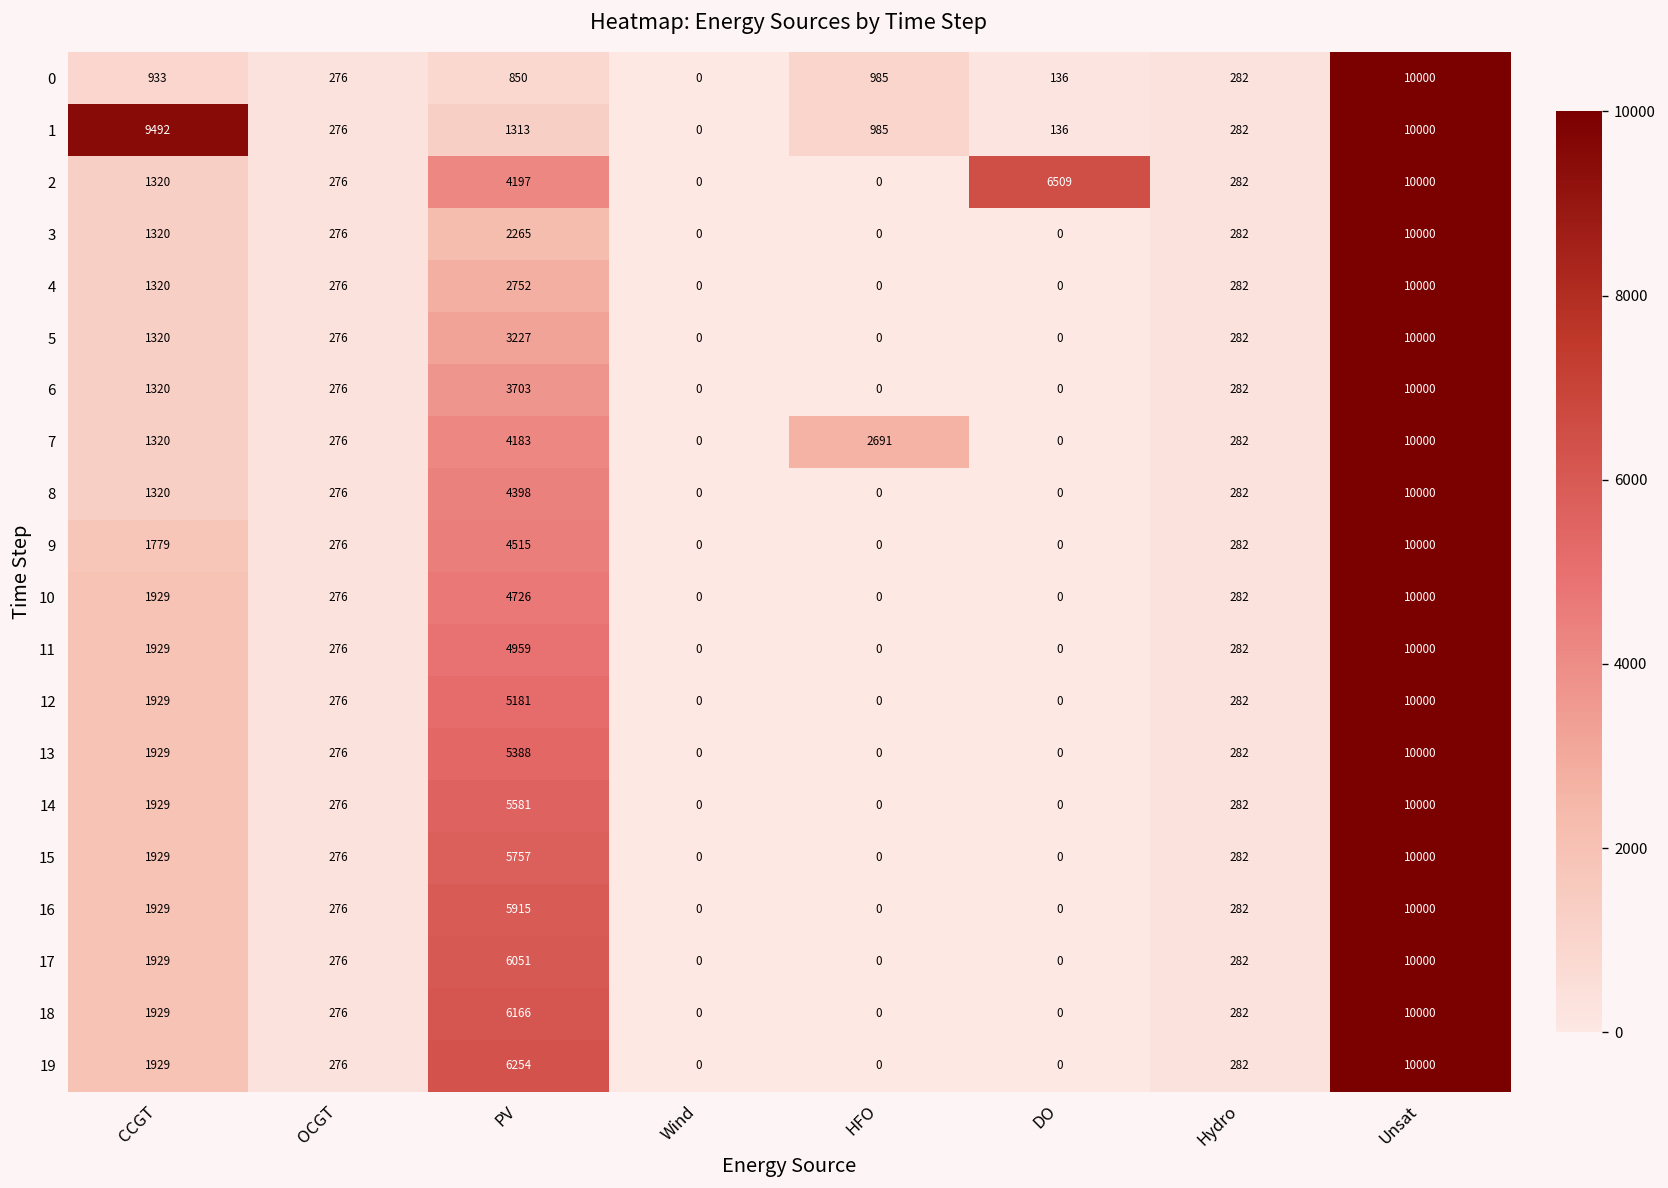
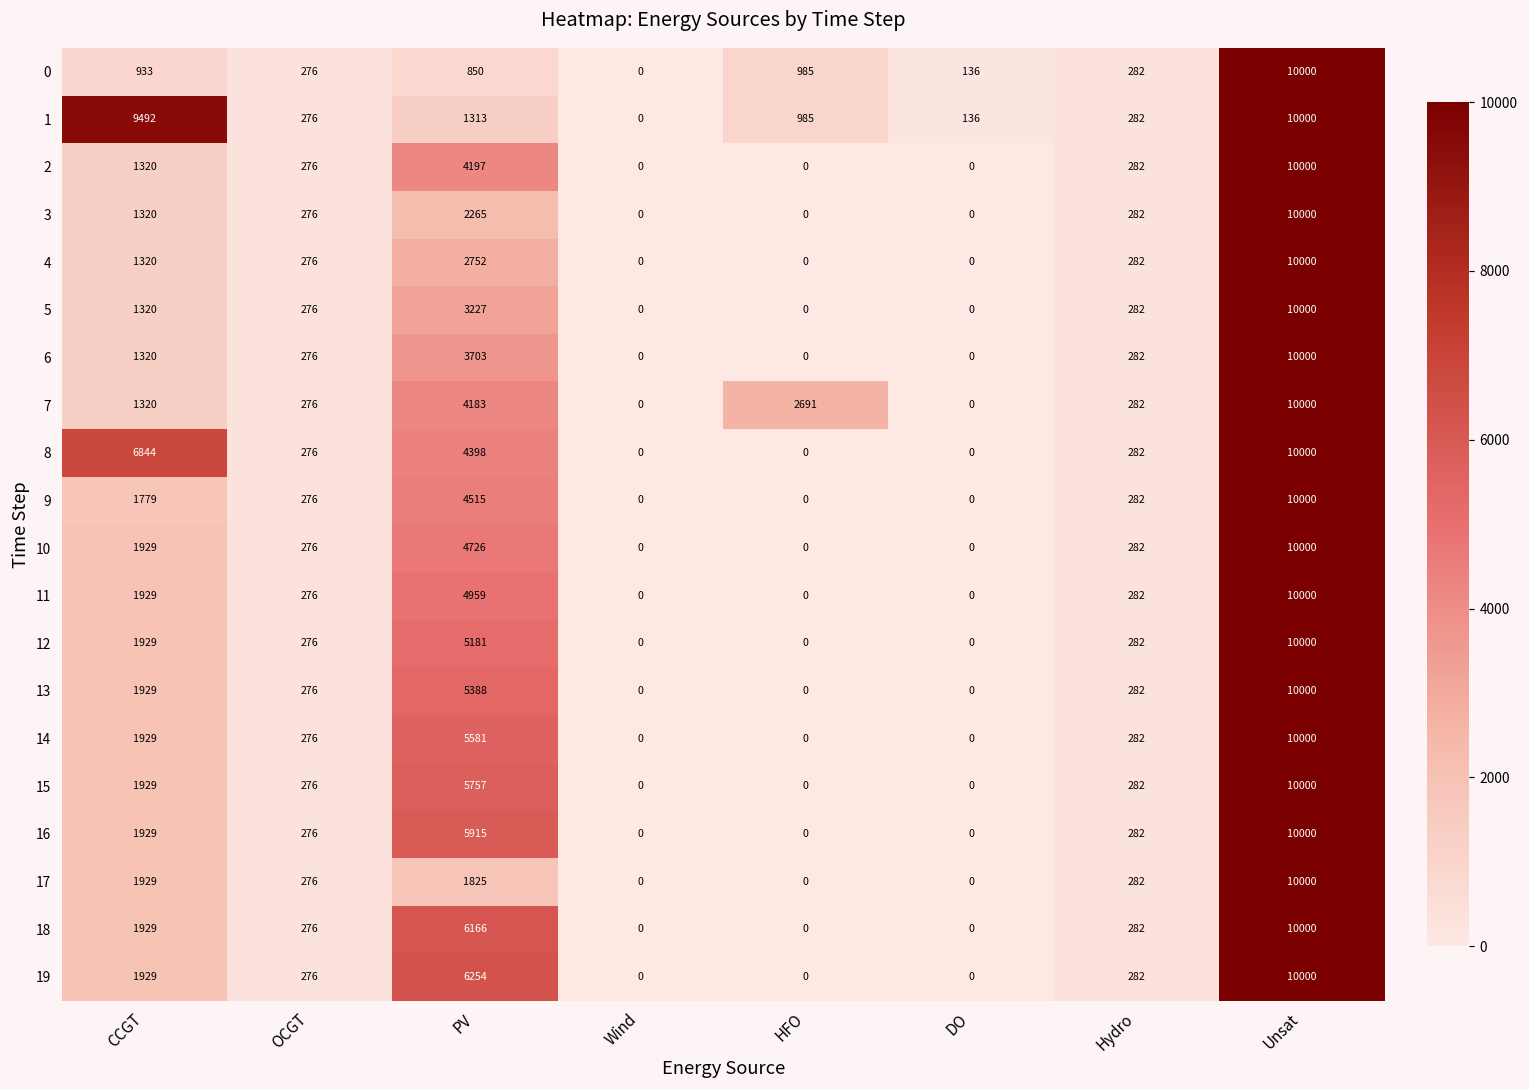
  {
    "0": {
      "CCGT": 933,
      "OCGT": 276,
      "PV": 850,
      "Wind": 0,
      "HFO": 985,
      "DO": 136,
      "Hydro": 282,
      "Unsat": 10000
    },
    "1": {
      "CCGT": 9492,
      "OCGT": 276,
      "PV": 1313,
      "Wind": 0,
      "HFO": 985,
      "DO": 136,
      "Hydro": 282,
      "Unsat": 10000
    },
    "2": {
      "CCGT": 1320,
      "OCGT": 276,
      "PV": 4197,
      "Wind": 0,
      "HFO": 0,
-     "DO": 6509,
+     "DO": 0,
      "Hydro": 282,
      "Unsat": 10000
    },
    "3": {
      "CCGT": 1320,
      "OCGT": 276,
      "PV": 2265,
      "Wind": 0,
      "HFO": 0,
      "DO": 0,
      "Hydro": 282,
      "Unsat": 10000
    },
    "4": {
      "CCGT": 1320,
      "OCGT": 276,
      "PV": 2752,
      "Wind": 0,
      "HFO": 0,
      "DO": 0,
      "Hydro": 282,
      "Unsat": 10000
    },
    "5": {
      "CCGT": 1320,
      "OCGT": 276,
      "PV": 3227,
      "Wind": 0,
      "HFO": 0,
      "DO": 0,
      "Hydro": 282,
      "Unsat": 10000
    },
    "6": {
      "CCGT": 1320,
      "OCGT": 276,
      "PV": 3703,
      "Wind": 0,
      "HFO": 0,
      "DO": 0,
      "Hydro": 282,
      "Unsat": 10000
    },
    "7": {
      "CCGT": 1320,
      "OCGT": 276,
      "PV": 4183,
      "Wind": 0,
      "HFO": 2691,
      "DO": 0,
      "Hydro": 282,
      "Unsat": 10000
    },
    "8": {
-     "CCGT": 1320,
+     "CCGT": 6844,
      "OCGT": 276,
      "PV": 4398,
      "Wind": 0,
      "HFO": 0,
      "DO": 0,
      "Hydro": 282,
      "Unsat": 10000
    },
    "9": {
      "CCGT": 1779,
      "OCGT": 276,
      "PV": 4515,
      "Wind": 0,
      "HFO": 0,
      "DO": 0,
      "Hydro": 282,
      "Unsat": 10000
    },
    "10": {
      "CCGT": 1929,
      "OCGT": 276,
      "PV": 4726,
      "Wind": 0,
      "HFO": 0,
      "DO": 0,
      "Hydro": 282,
      "Unsat": 10000
    },
    "11": {
      "CCGT": 1929,
      "OCGT": 276,
      "PV": 4959,
      "Wind": 0,
      "HFO": 0,
      "DO": 0,
      "Hydro": 282,
      "Unsat": 10000
    },
    "12": {
      "CCGT": 1929,
      "OCGT": 276,
      "PV": 5181,
      "Wind": 0,
      "HFO": 0,
      "DO": 0,
      "Hydro": 282,
      "Unsat": 10000
    },
    "13": {
      "CCGT": 1929,
      "OCGT": 276,
      "PV": 5388,
      "Wind": 0,
      "HFO": 0,
      "DO": 0,
      "Hydro": 282,
      "Unsat": 10000
    },
    "14": {
      "CCGT": 1929,
      "OCGT": 276,
      "PV": 5581,
      "Wind": 0,
      "HFO": 0,
      "DO": 0,
      "Hydro": 282,
      "Unsat": 10000
    },
    "15": {
      "CCGT": 1929,
      "OCGT": 276,
      "PV": 5757,
      "Wind": 0,
      "HFO": 0,
      "DO": 0,
      "Hydro": 282,
      "Unsat": 10000
    },
    "16": {
      "CCGT": 1929,
      "OCGT": 276,
      "PV": 5915,
      "Wind": 0,
      "HFO": 0,
      "DO": 0,
      "Hydro": 282,
      "Unsat": 10000
    },
    "17": {
      "CCGT": 1929,
      "OCGT": 276,
-     "PV": 6051,
+     "PV": 1825,
      "Wind": 0,
      "HFO": 0,
      "DO": 0,
      "Hydro": 282,
      "Unsat": 10000
    },
    "18": {
      "CCGT": 1929,
      "OCGT": 276,
      "PV": 6166,
      "Wind": 0,
      "HFO": 0,
      "DO": 0,
      "Hydro": 282,
      "Unsat": 10000
    },
    "19": {
      "CCGT": 1929,
      "OCGT": 276,
      "PV": 6254,
      "Wind": 0,
      "HFO": 0,
      "DO": 0,
      "Hydro": 282,
      "Unsat": 10000
    }
  }
